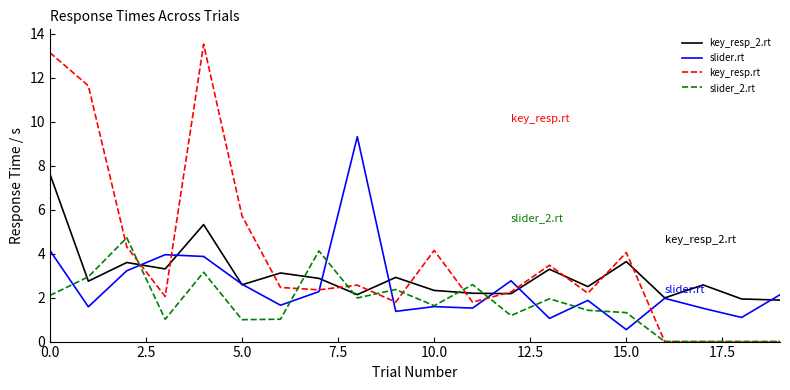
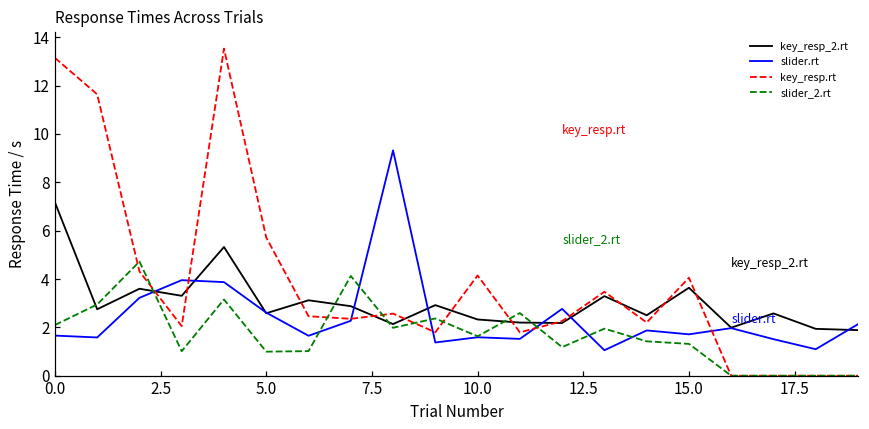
  {
    "key_resp_2.rt": {
-     "0.0": 7.6,
+     "0.0": 7.2,
      "10.0": 2.3,
      "15.0": 3.6
    },
    "slider.rt": {
-     "0.0": 4.1,
-     "15.0": 0.5
+     "0.0": 1.7,
+     "15.0": 1.7
    },
    "key_resp.rt": {
      "0.0": 13.1,
      "5.0": 5.7,
      "10.0": 4.1,
      "15.0": 4.1
    },
    "slider_2.rt": {
      "0.0": 2.1,
      "5.0": 1.0,
      "15.0": 1.3
    }
  }
